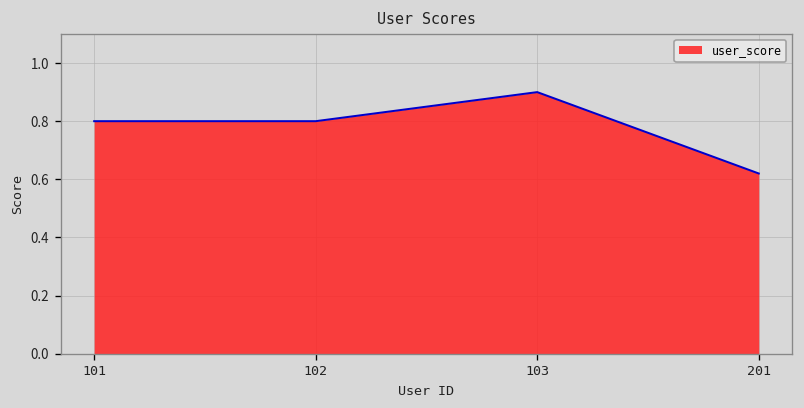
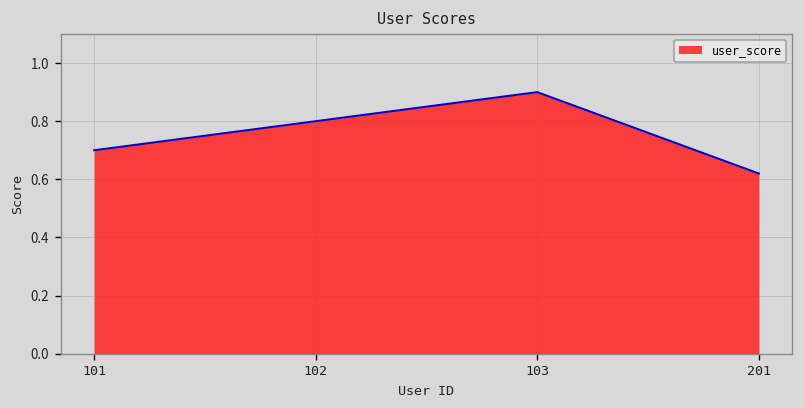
  {
-   "101": 0.8,
+   "101": 0.7,
    "102": 0.8,
    "103": 0.9,
    "201": 0.62
  }
